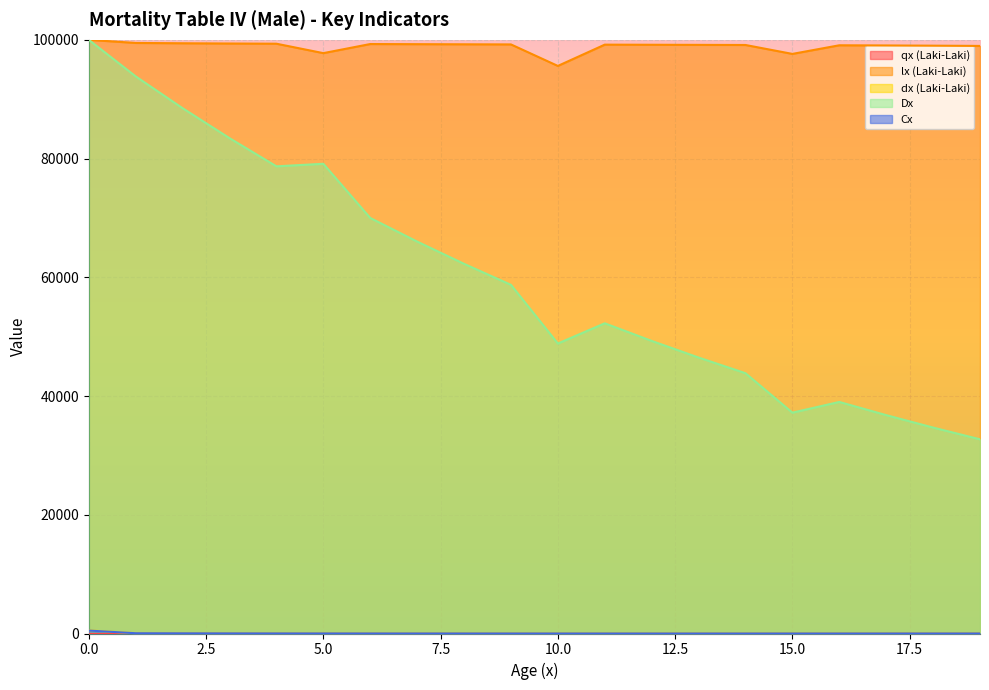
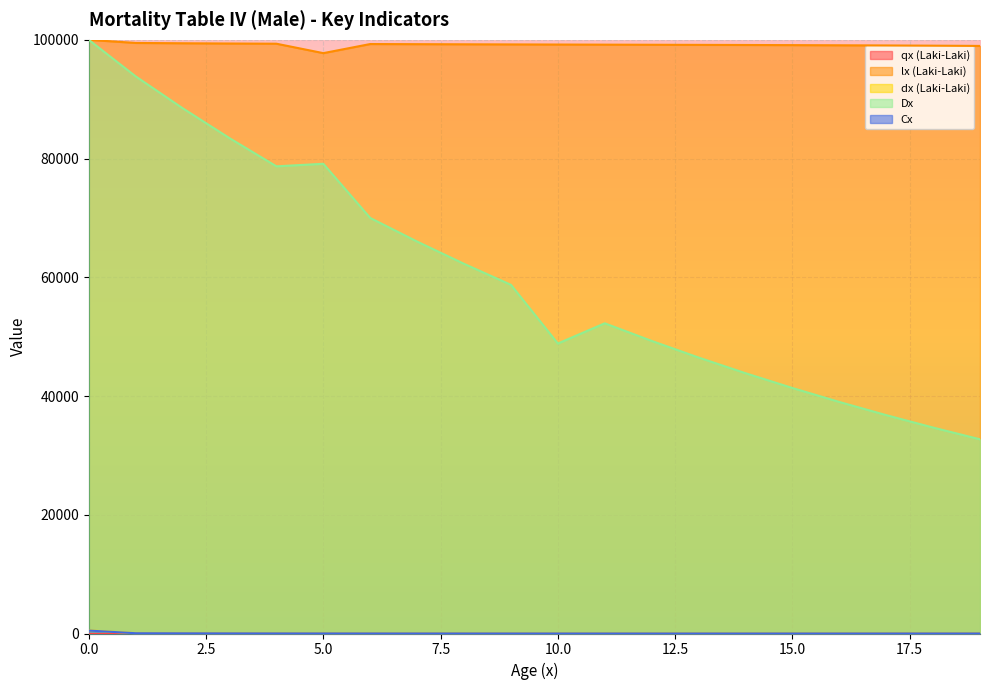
  {
    "qx (Laki-Laki)": {
      "0.0": 0
    },
    "lx (Laki-Laki)": {
      "5.0": 98000,
-     "10.0": 96000,
-     "15.0": 98000
+     "10.0": 99000,
+     "15.0": 99000
    },
    "Dx": {
      "5.0": 79000,
      "10.0": 49000,
-     "15.0": 37000
+     "15.0": 41000
    }
  }
